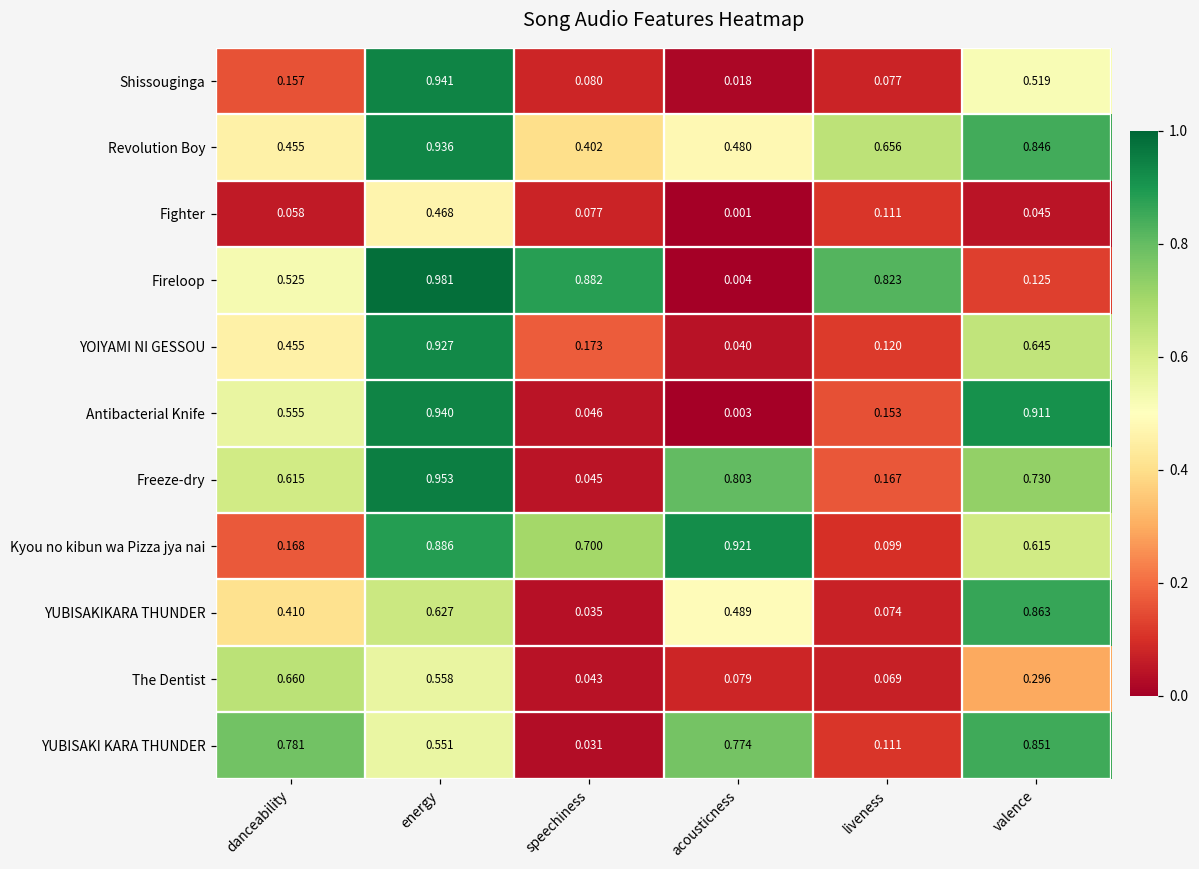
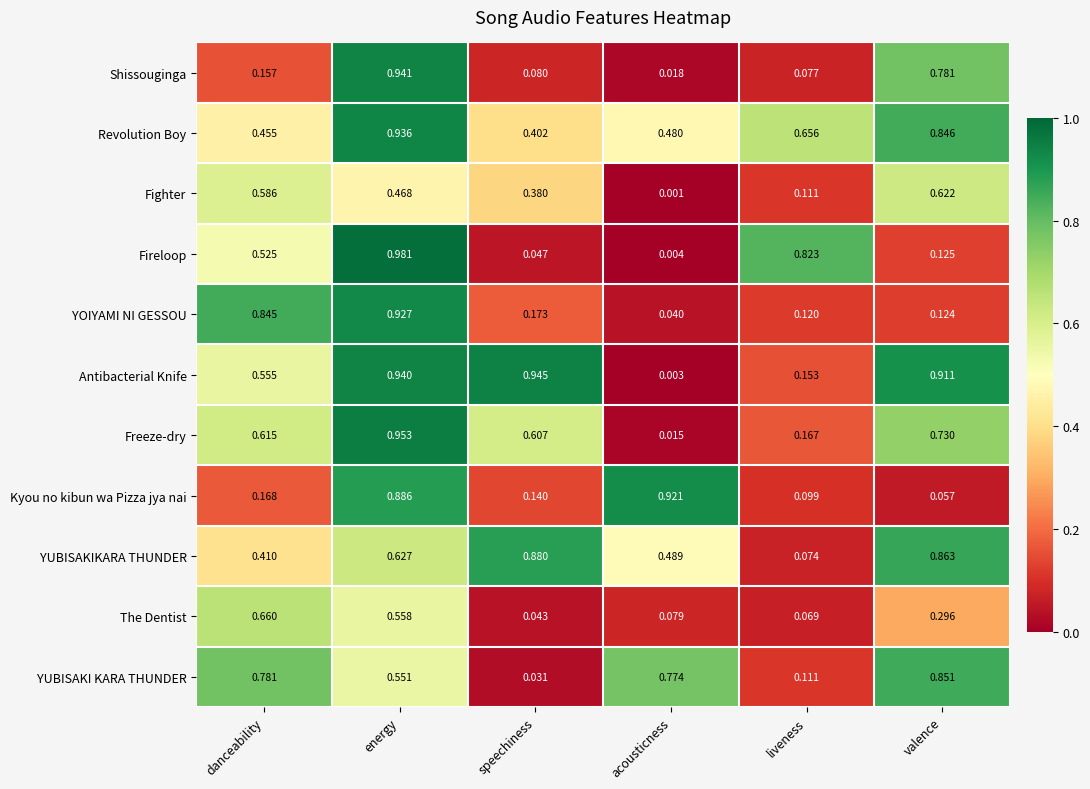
  {
    "Shissouginga": {
      "danceability": 0.157,
      "energy": 0.941,
      "speechiness": 0.080,
      "acousticness": 0.018,
      "liveness": 0.077,
-     "valence": 0.519
+     "valence": 0.781
    },
    "Revolution Boy": {
      "danceability": 0.455,
      "energy": 0.936,
      "speechiness": 0.402,
      "acousticness": 0.480,
      "liveness": 0.656,
      "valence": 0.846
    },
    "Fighter": {
-     "danceability": 0.058,
+     "danceability": 0.586,
      "energy": 0.468,
-     "speechiness": 0.077,
+     "speechiness": 0.380,
      "acousticness": 0.001,
      "liveness": 0.111,
-     "valence": 0.045
+     "valence": 0.622
    },
    "Fireloop": {
      "danceability": 0.525,
      "energy": 0.981,
-     "speechiness": 0.882,
+     "speechiness": 0.047,
      "acousticness": 0.004,
      "liveness": 0.823,
      "valence": 0.125
    },
    "YOIYAMI NI GESSOU": {
-     "danceability": 0.455,
+     "danceability": 0.845,
      "energy": 0.927,
      "speechiness": 0.173,
      "acousticness": 0.040,
      "liveness": 0.120,
-     "valence": 0.645
+     "valence": 0.124
    },
    "Antibacterial Knife": {
      "danceability": 0.555,
      "energy": 0.940,
-     "speechiness": 0.046,
+     "speechiness": 0.945,
      "acousticness": 0.003,
      "liveness": 0.153,
      "valence": 0.911
    },
    "Freeze-dry": {
      "danceability": 0.615,
      "energy": 0.953,
-     "speechiness": 0.045,
-     "acousticness": 0.803,
+     "speechiness": 0.607,
+     "acousticness": 0.015,
      "liveness": 0.167,
      "valence": 0.730
    },
    "Kyou no kibun wa Pizza jya nai": {
      "danceability": 0.168,
      "energy": 0.886,
-     "speechiness": 0.700,
+     "speechiness": 0.140,
      "acousticness": 0.921,
      "liveness": 0.099,
-     "valence": 0.615
+     "valence": 0.057
    },
    "YUBISAKIKARA THUNDER": {
      "danceability": 0.410,
      "energy": 0.627,
-     "speechiness": 0.035,
+     "speechiness": 0.880,
      "acousticness": 0.489,
      "liveness": 0.074,
      "valence": 0.863
    },
    "The Dentist": {
      "danceability": 0.660,
      "energy": 0.558,
      "speechiness": 0.043,
      "acousticness": 0.079,
      "liveness": 0.069,
      "valence": 0.296
    },
    "YUBISAKI KARA THUNDER": {
      "danceability": 0.781,
      "energy": 0.551,
      "speechiness": 0.031,
      "acousticness": 0.774,
      "liveness": 0.111,
      "valence": 0.851
    }
  }
